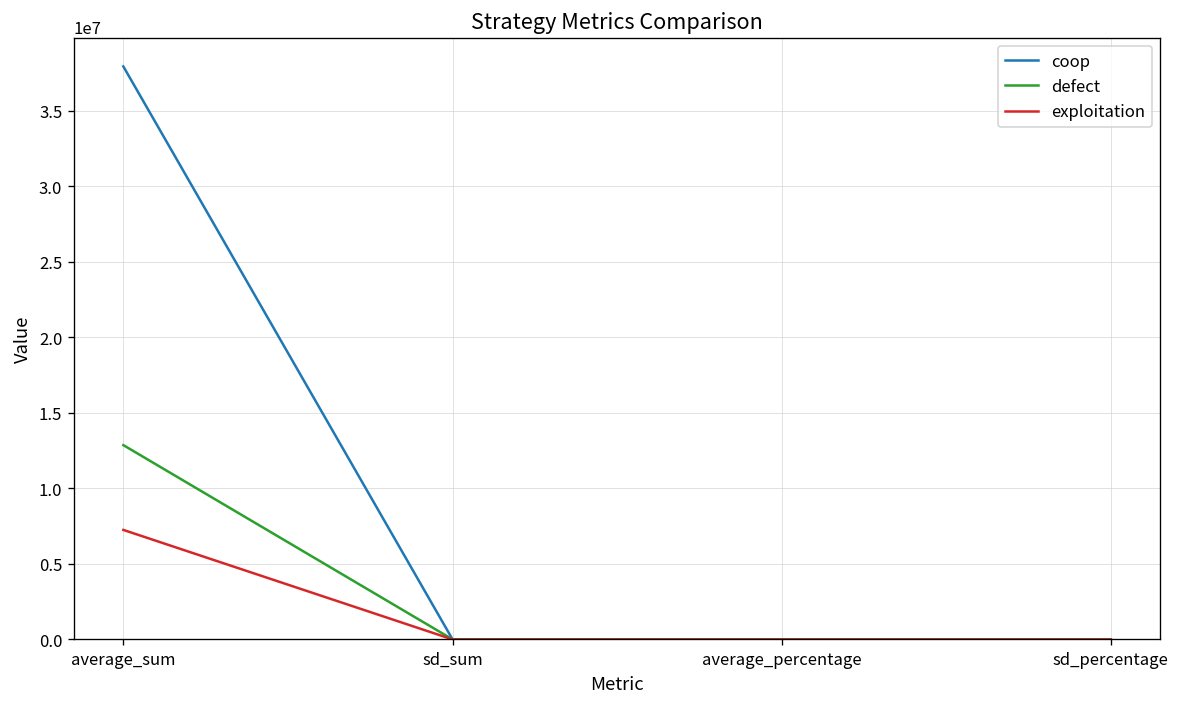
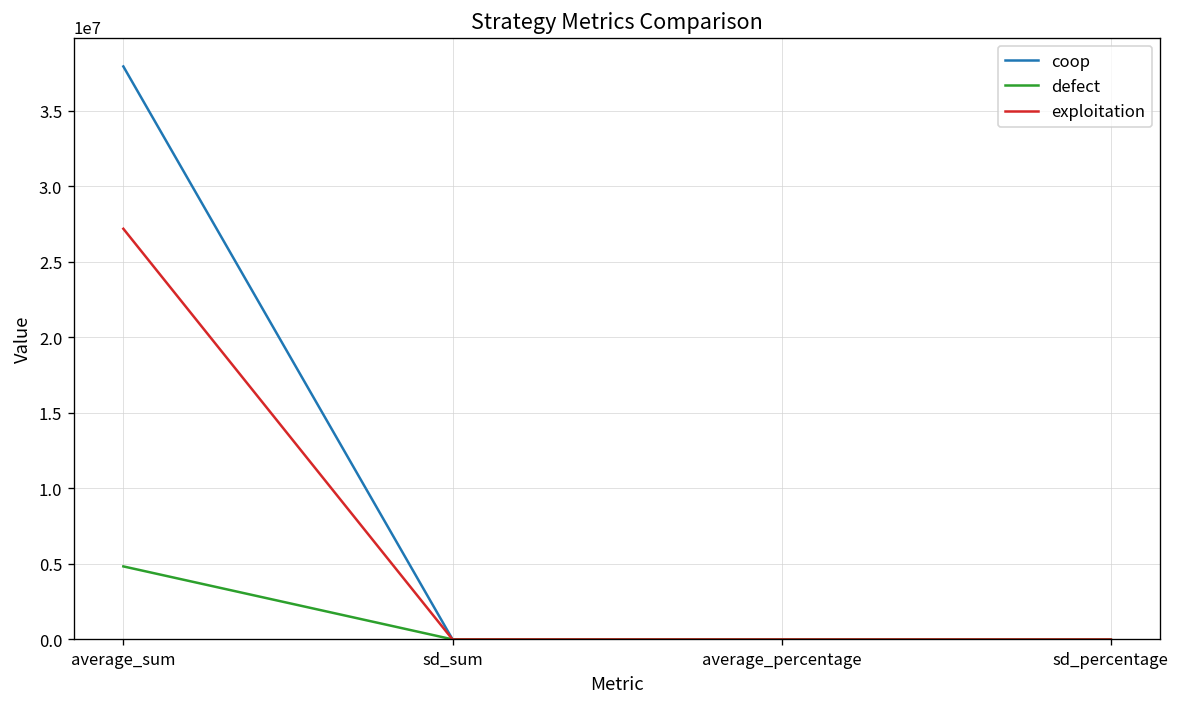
  {
    "coop": {
      "average_sum": 37900000
    },
    "defect": {
-     "average_sum": 12900000
+     "average_sum": 4800000
    },
    "exploitation": {
-     "average_sum": 7300000
+     "average_sum": 27200000
    }
  }
